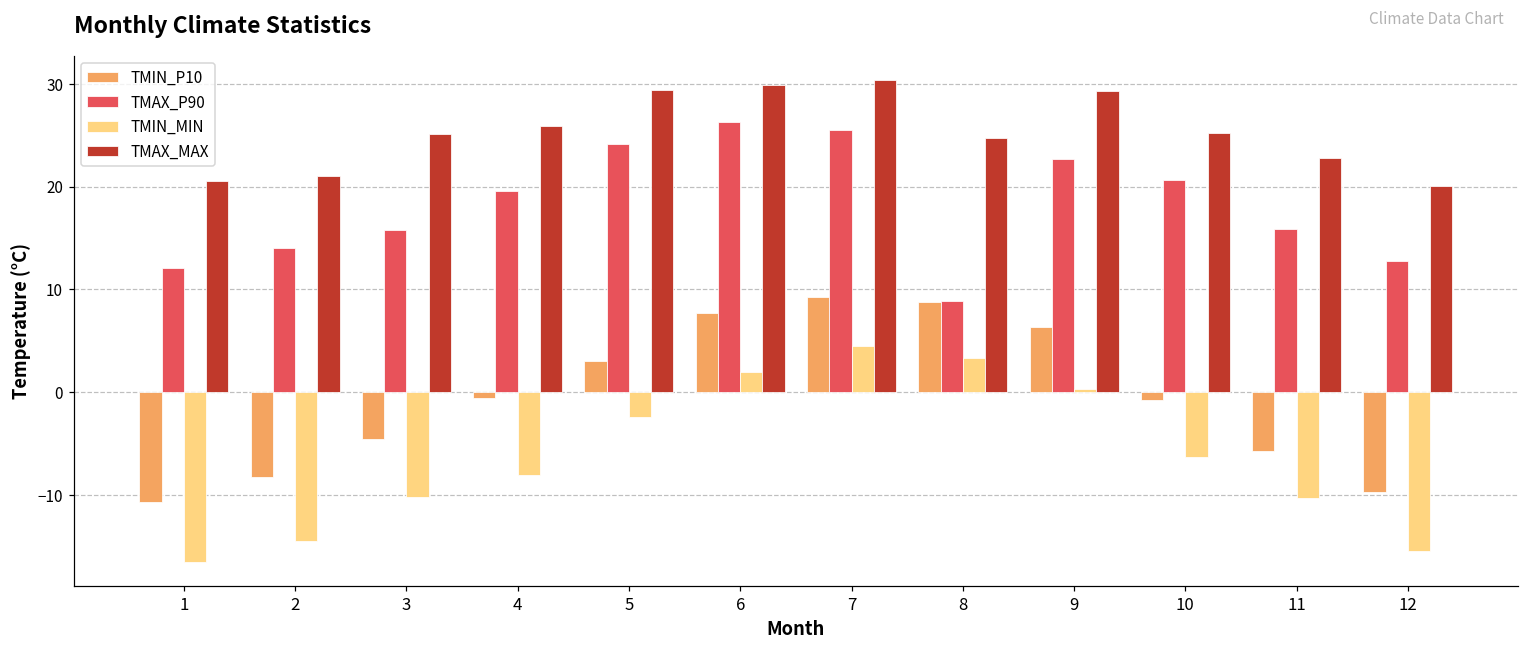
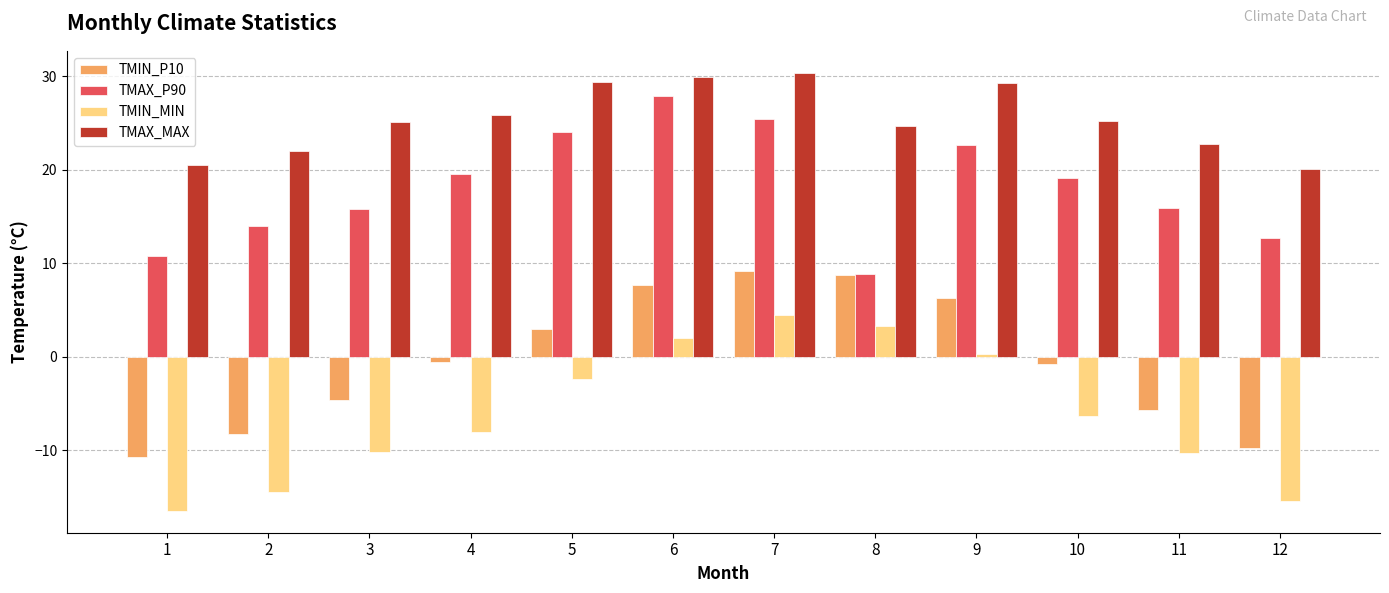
  {
    "TMAX_P90": {
-     "1": 12,
+     "1": 11,
      "2": 14,
      "3": 16,
      "4": 20,
      "5": 24,
-     "6": 26,
+     "6": 28,
      "7": 26,
      "8": 9,
      "9": 23,
-     "10": 21,
+     "10": 19,
      "11": 16,
      "12": 13
    },
    "TMAX_MAX": {
      "1": 21,
-     "2": 21,
+     "2": 22,
      "3": 25,
      "4": 26,
      "5": 29,
      "6": 30,
      "7": 30,
      "8": 25,
      "9": 29,
      "10": 25,
      "11": 23,
      "12": 20
    }
  }
